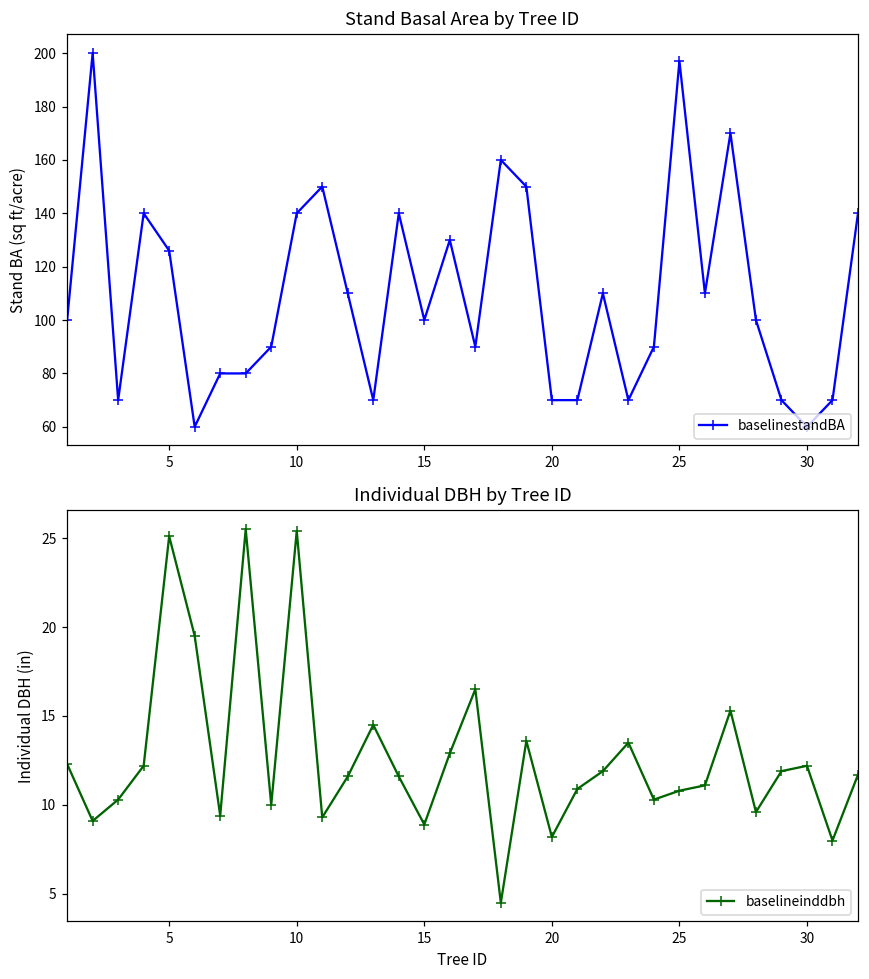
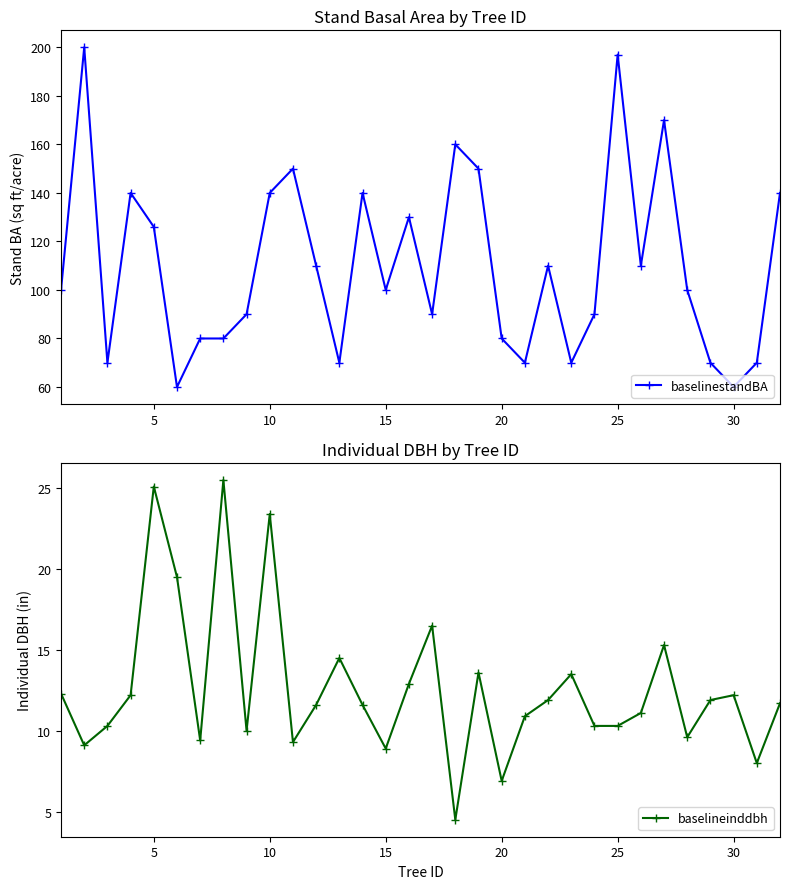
  {
    "Stand Basal Area by Tree ID": {
      "5": 126,
      "10": 140,
      "15": 100,
-     "20": 70,
+     "20": 80,
      "25": 197
    },
    "Individual DBH by Tree ID": {
      "5": 25.1,
-     "10": 25.4,
+     "10": 23.4,
      "15": 8.9,
-     "20": 8.2,
-     "25": 10.8,
+     "20": 6.9,
+     "25": 10.3,
      "30": 12.2
    }
  }
